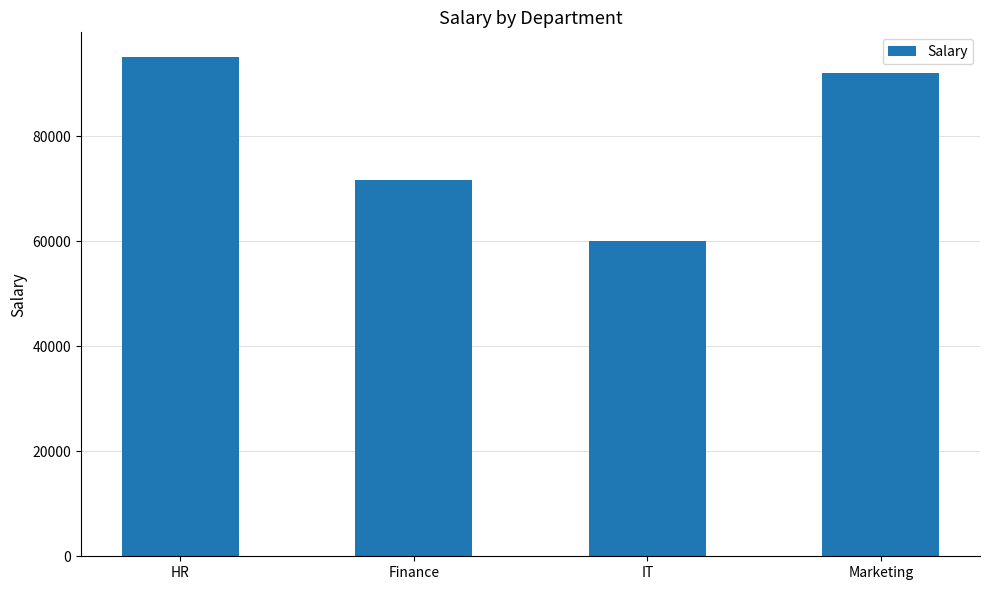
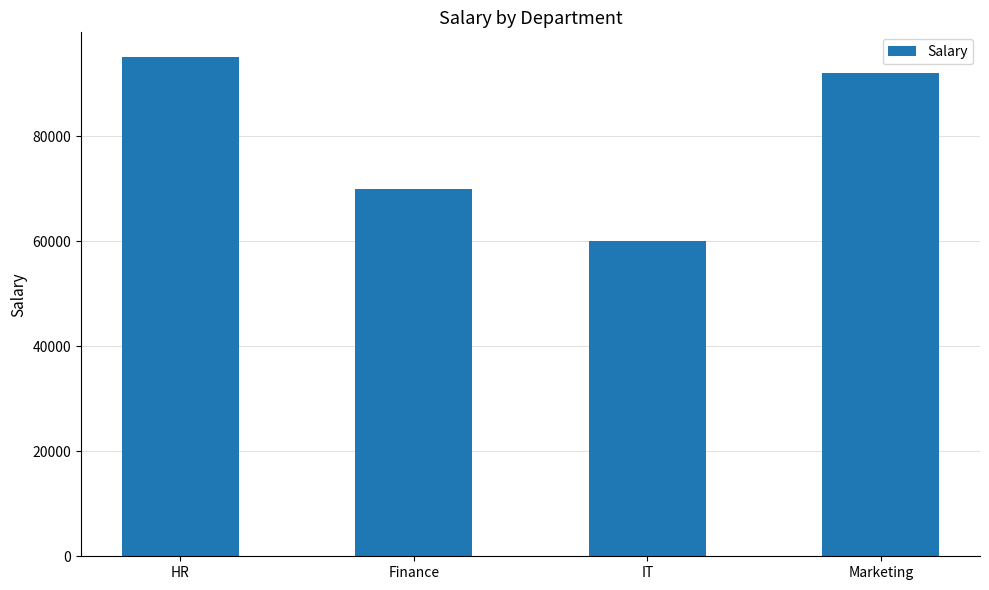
  {
    "HR": 95000,
-   "Finance": 72000,
+   "Finance": 70000,
    "IT": 60000,
    "Marketing": 92000
  }
